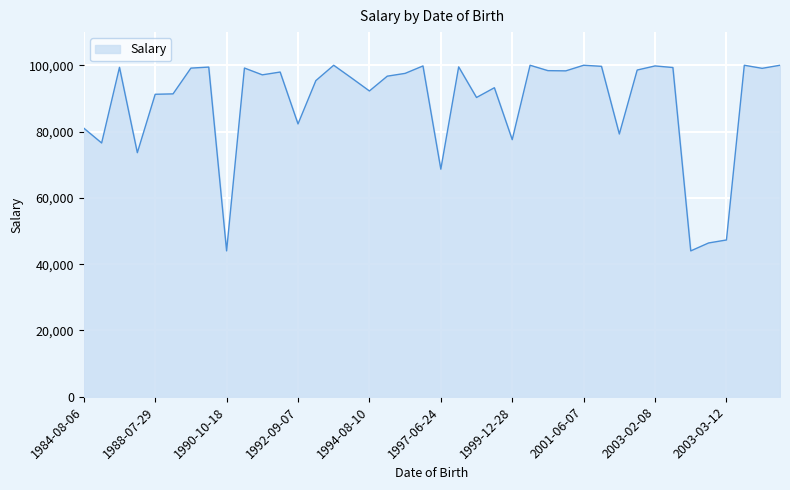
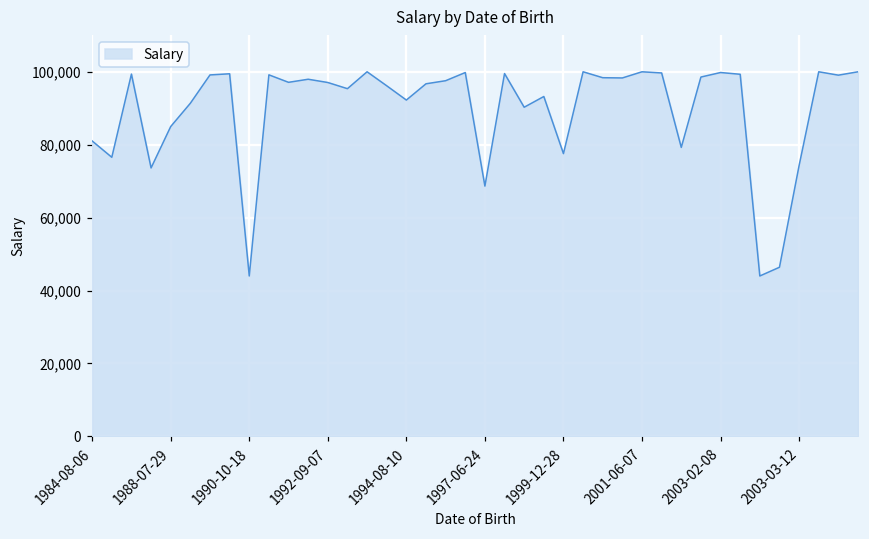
  {
    "1984-08-06": "81,000",
-   "1988-07-29": "91,000",
+   "1988-07-29": "85,000",
    "1990-10-18": "44,000",
-   "1992-09-07": "82,000",
+   "1992-09-07": "97,000",
    "1994-08-10": "92,000",
    "1999-12-28": "78,000",
    "2001-06-07": "100,000",
-   "2003-03-12": "47,000"
+   "2003-03-12": "74,000"
  }
